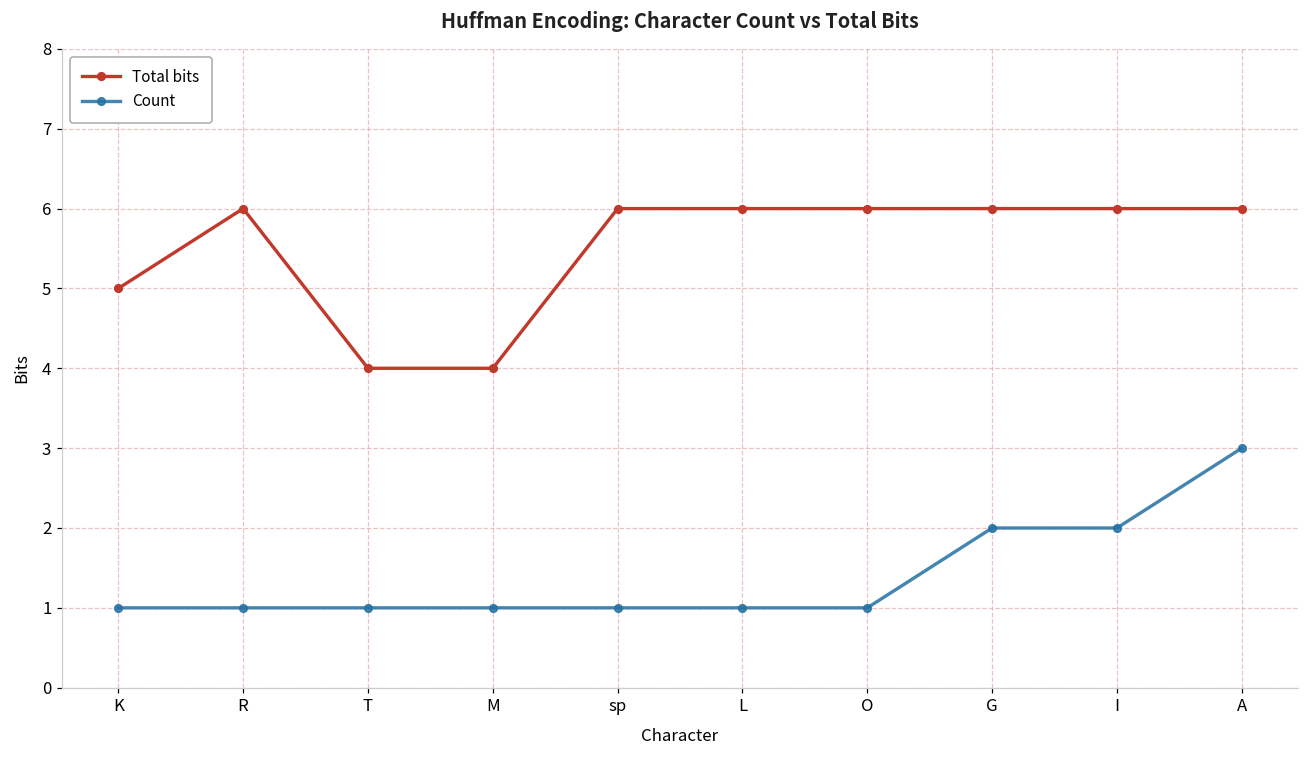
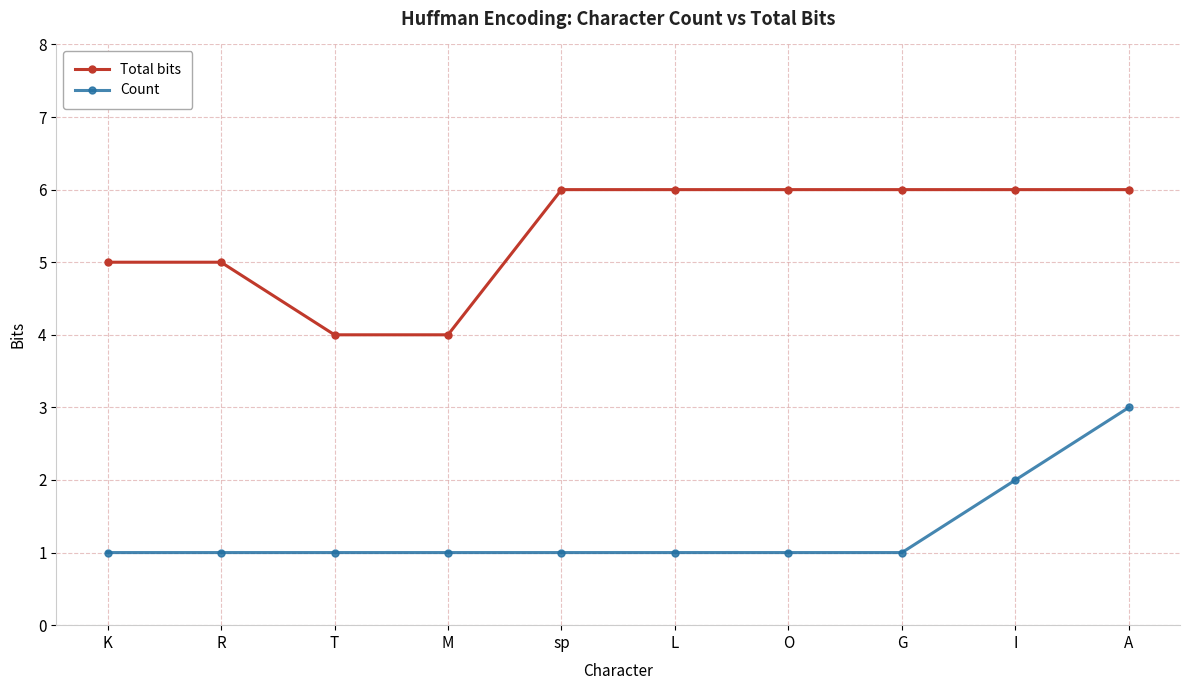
  {
    "Total bits": {
      "K": 5,
-     "R": 6,
+     "R": 5,
      "T": 4,
      "M": 4,
      "sp": 6,
      "L": 6,
      "O": 6,
      "G": 6,
      "I": 6,
      "A": 6
    },
    "Count": {
      "K": 1,
      "R": 1,
      "T": 1,
      "M": 1,
      "sp": 1,
      "L": 1,
      "O": 1,
-     "G": 2,
+     "G": 1,
      "I": 2,
      "A": 3
    }
  }
